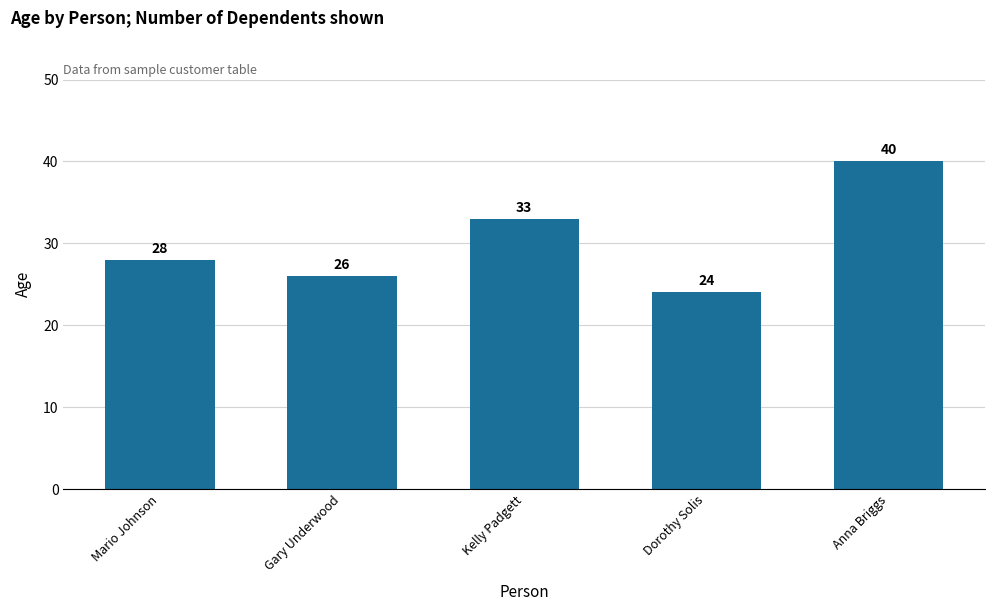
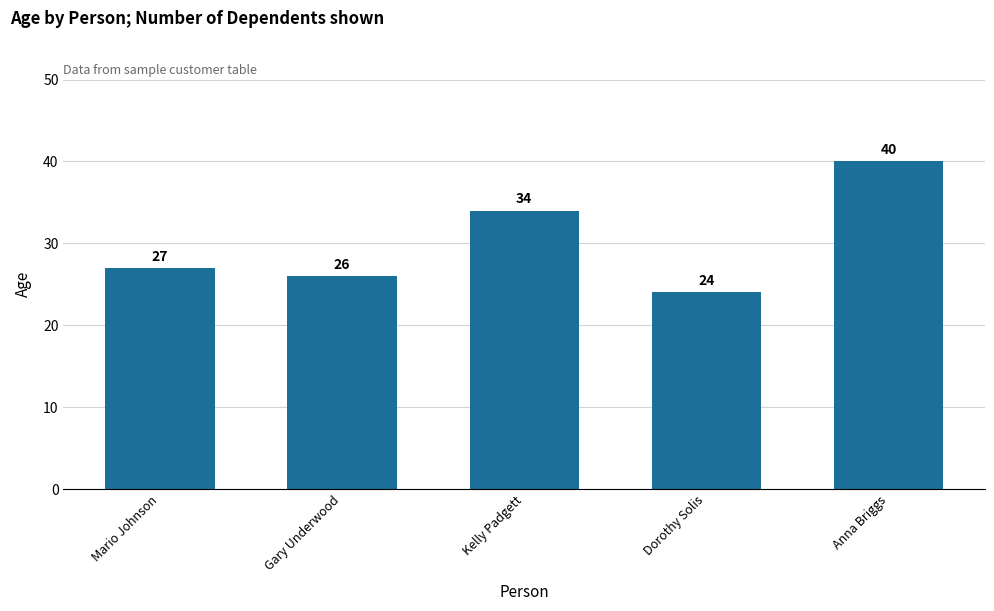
  {
-   "Mario Johnson": 28,
+   "Mario Johnson": 27,
    "Gary Underwood": 26,
-   "Kelly Padgett": 33,
+   "Kelly Padgett": 34,
    "Dorothy Solis": 24,
    "Anna Briggs": 40
  }
